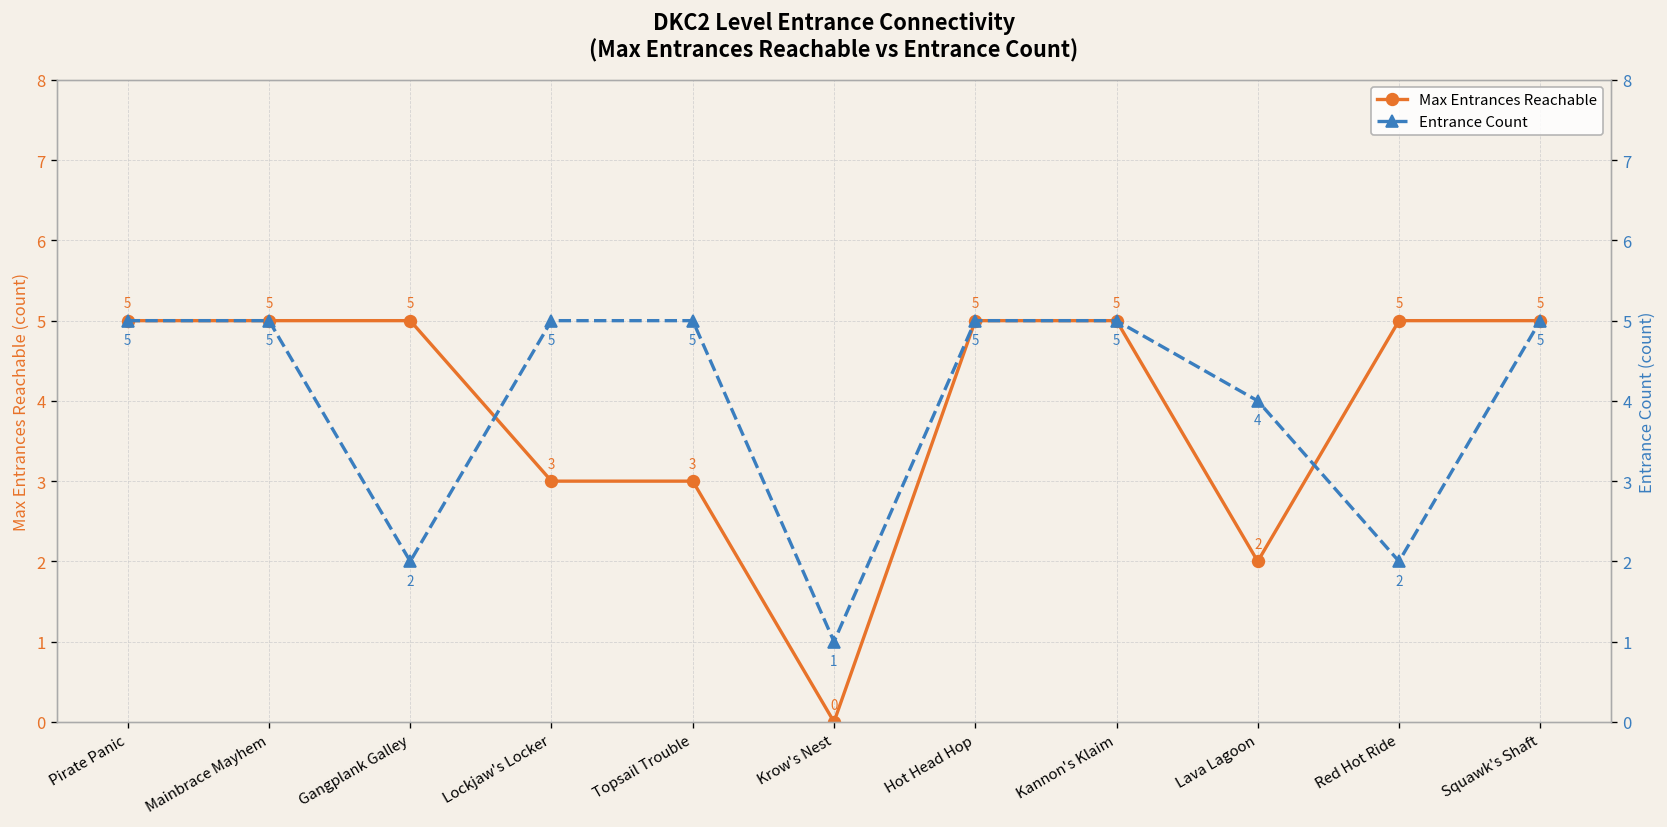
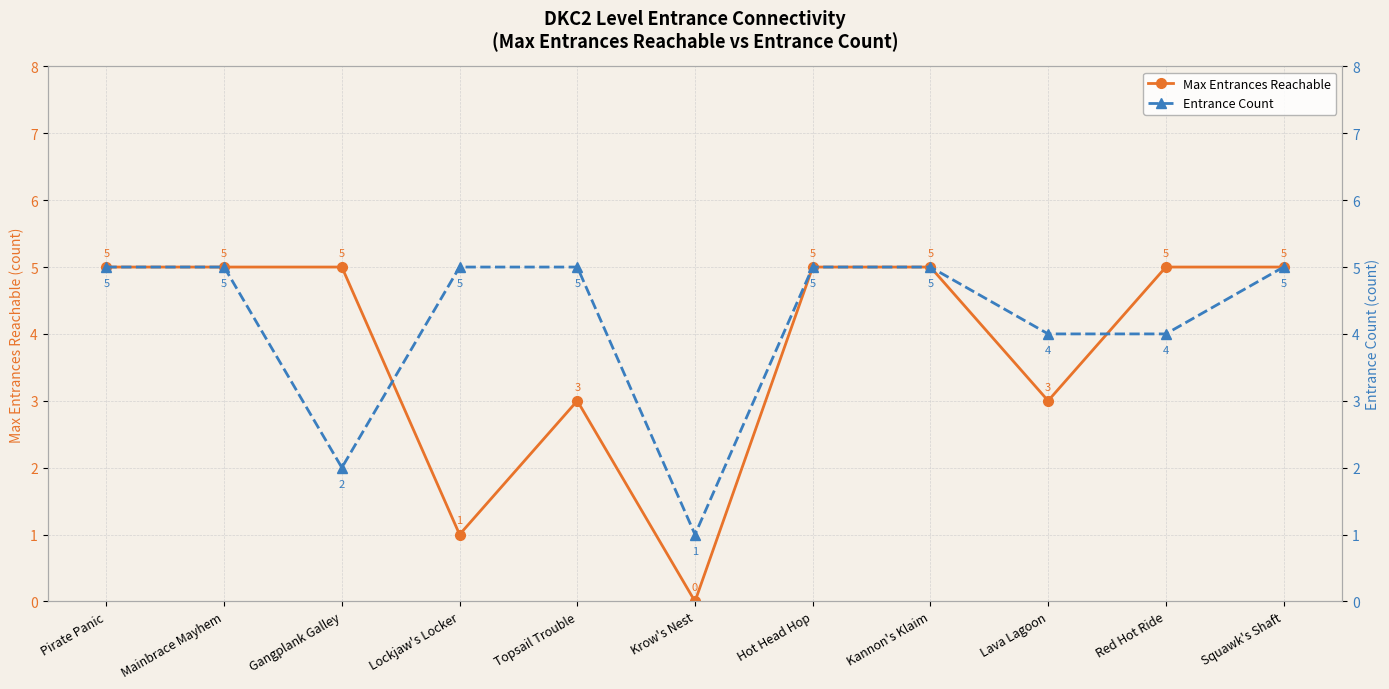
  {
    "Max Entrances Reachable": {
      "Pirate Panic": 5,
      "Mainbrace Mayhem": 5,
      "Gangplank Galley": 5,
-     "Lockjaw's Locker": 3,
+     "Lockjaw's Locker": 1,
      "Topsail Trouble": 3,
      "Krow's Nest": 0,
      "Hot Head Hop": 5,
      "Kannon's Klaim": 5,
-     "Lava Lagoon": 2,
+     "Lava Lagoon": 3,
      "Red Hot Ride": 5,
      "Squawk's Shaft": 5
    },
    "Entrance Count": {
      "Pirate Panic": 5,
      "Mainbrace Mayhem": 5,
      "Gangplank Galley": 2,
      "Lockjaw's Locker": 5,
      "Topsail Trouble": 5,
      "Krow's Nest": 1,
      "Hot Head Hop": 5,
      "Kannon's Klaim": 5,
      "Lava Lagoon": 4,
-     "Red Hot Ride": 2,
+     "Red Hot Ride": 4,
      "Squawk's Shaft": 5
    }
  }
